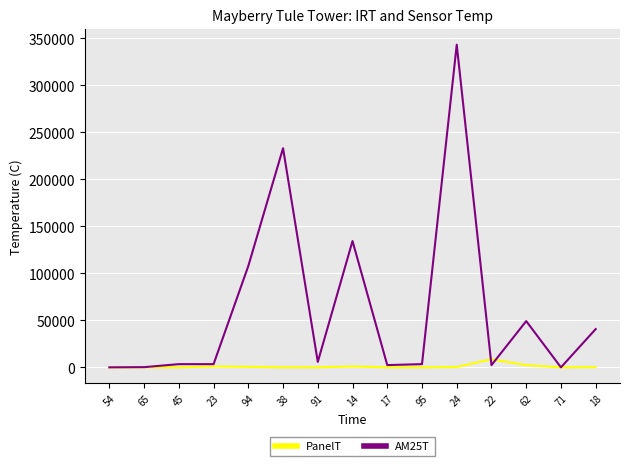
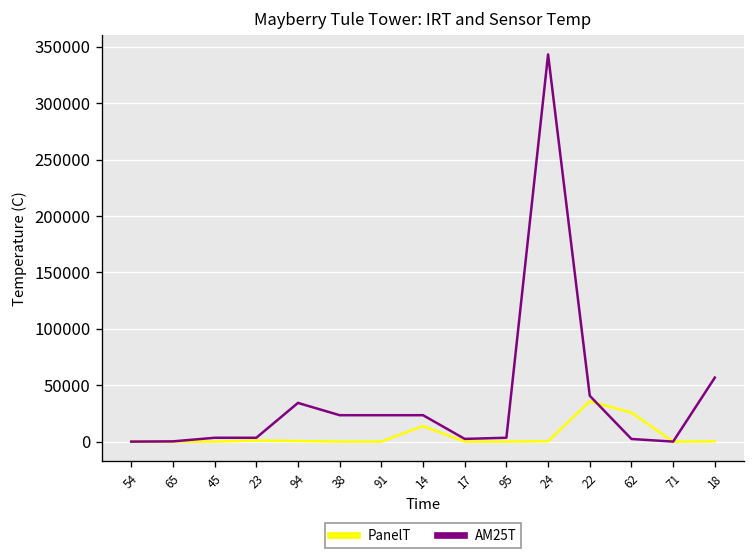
  {
    "PanelT": {
      "45": 0,
      "94": 0,
      "38": 0,
      "91": 0,
-     "14": 0,
+     "14": 10000,
      "95": 0,
      "24": 0,
-     "22": 10000,
-     "62": 0,
+     "22": 40000,
+     "62": 30000,
      "18": 0
    },
    "AM25T": {
      "45": 0,
-     "94": 110000,
-     "38": 230000,
-     "91": 10000,
-     "14": 130000,
+     "94": 30000,
+     "38": 20000,
+     "91": 20000,
+     "14": 20000,
      "95": 0,
      "24": 340000,
-     "22": 0,
-     "62": 50000,
-     "18": 40000
+     "22": 40000,
+     "62": 0,
+     "18": 60000
    }
  }
